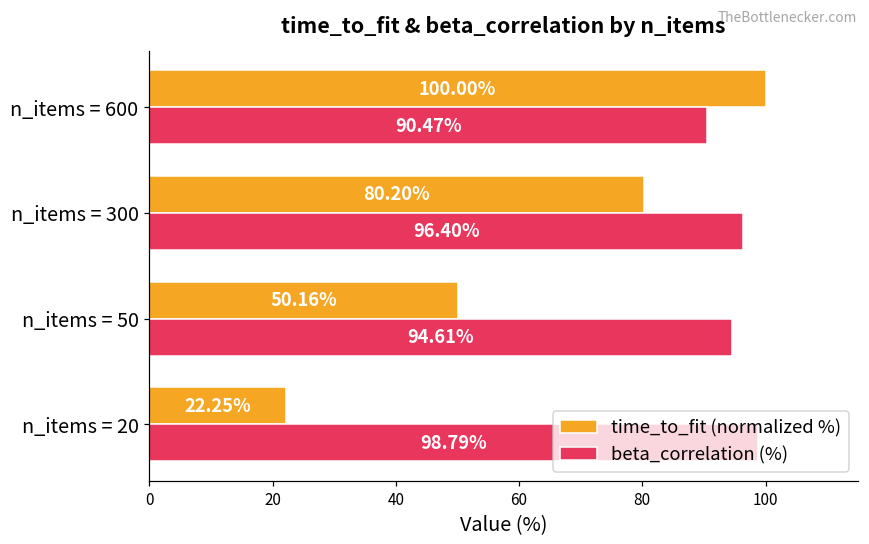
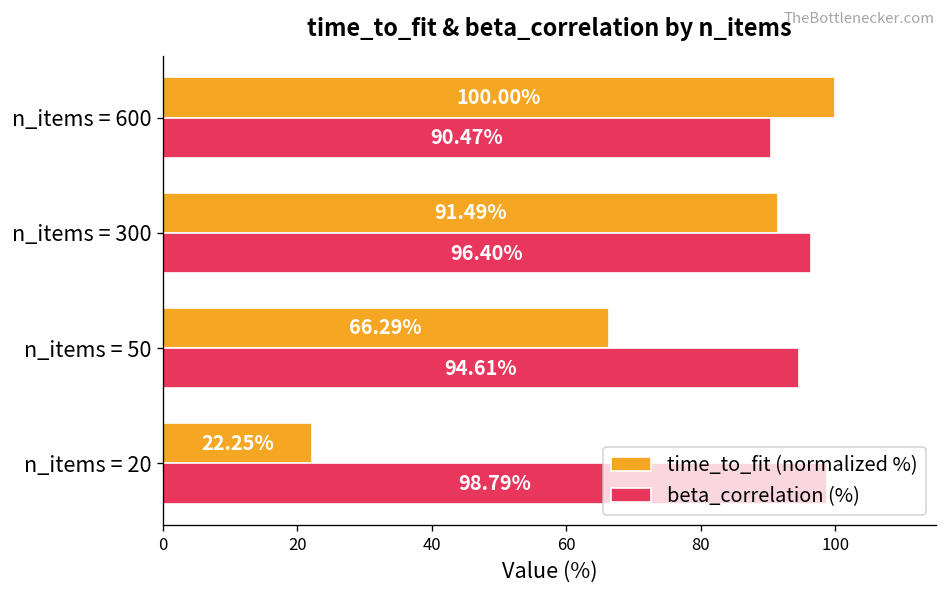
  {
    "time_to_fit (normalized %)": {
      "n_items = 600": "100.00%",
-     "n_items = 300": "80.20%",
-     "n_items = 50": "50.16%",
+     "n_items = 300": "91.49%",
+     "n_items = 50": "66.29%",
      "n_items = 20": "22.25%"
    },
    "beta_correlation (%)": {
      "n_items = 600": "90.47%",
      "n_items = 300": "96.40%",
      "n_items = 50": "94.61%"
    }
  }
